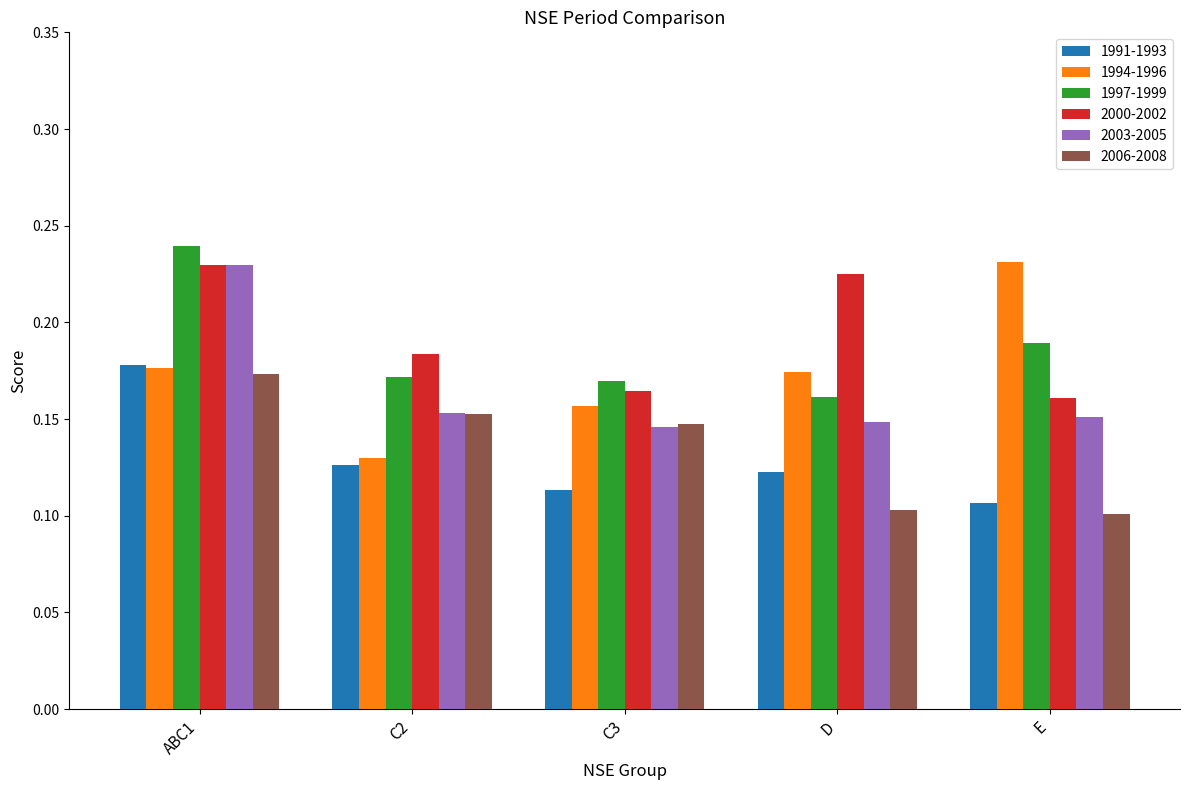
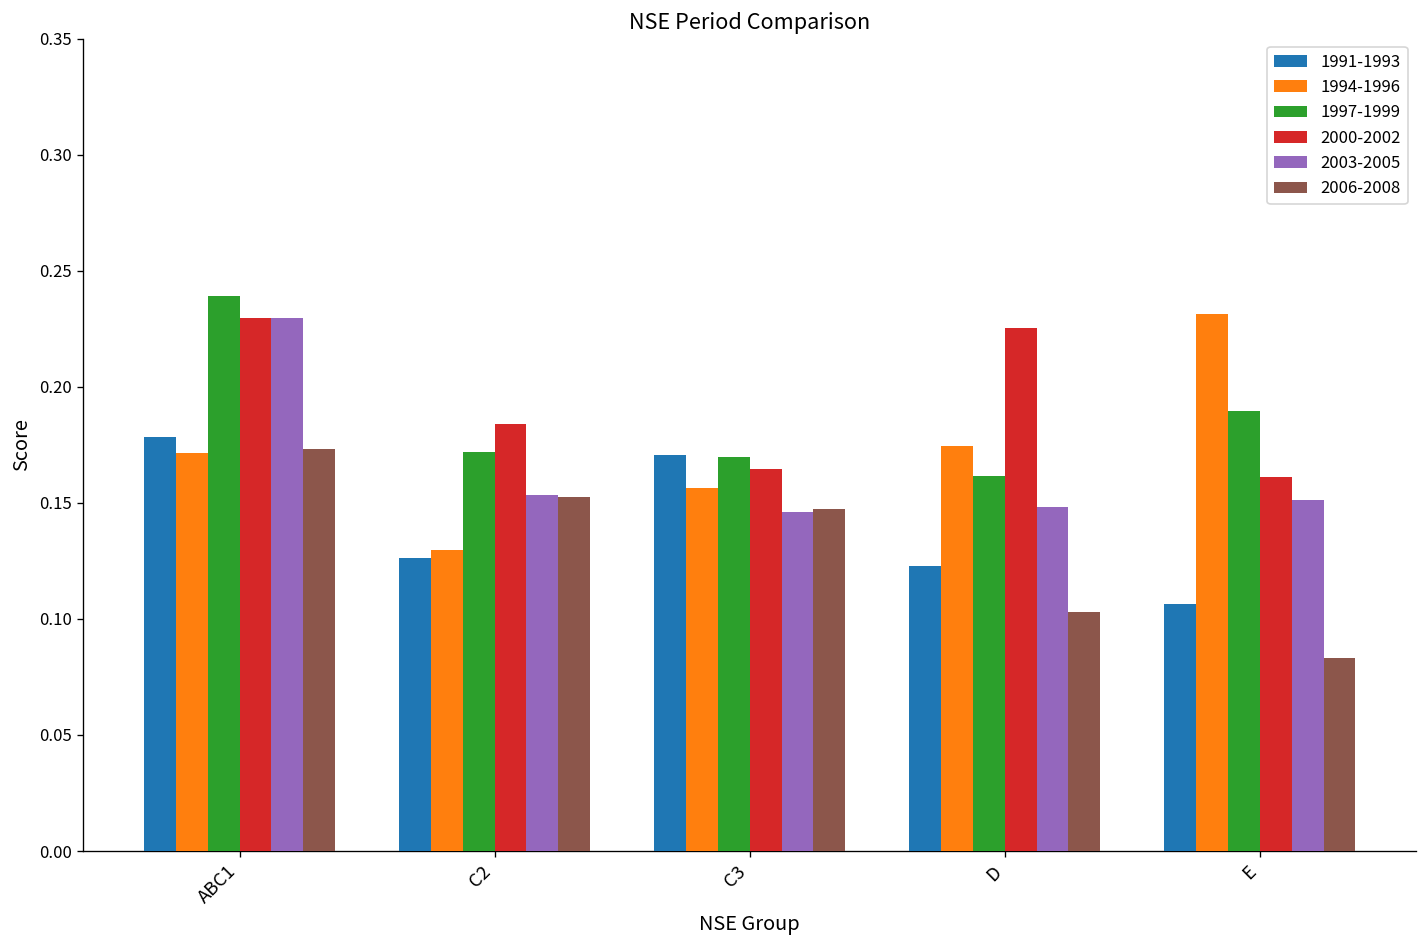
  {
    "1991-1993": {
      "ABC1": 0.178,
      "C2": 0.126,
-     "C3": 0.113,
+     "C3": 0.171,
      "D": 0.123,
      "E": 0.107
    },
    "1994-1996": {
-     "ABC1": 0.176,
+     "ABC1": 0.172,
      "C2": 0.130,
      "C3": 0.157,
      "D": 0.175,
      "E": 0.231
    },
    "1997-1999": {
      "ABC1": 0.239,
      "C2": 0.172,
      "C3": 0.170,
      "D": 0.162,
      "E": 0.190
    },
    "2000-2002": {
      "ABC1": 0.230,
      "C2": 0.184,
      "C3": 0.165,
      "D": 0.225,
      "E": 0.161
    },
    "2003-2005": {
      "ABC1": 0.230,
      "C2": 0.153,
      "C3": 0.146,
      "D": 0.148,
      "E": 0.151
    },
    "2006-2008": {
      "ABC1": 0.173,
      "C2": 0.153,
      "C3": 0.147,
      "D": 0.103,
-     "E": 0.101
+     "E": 0.083
    }
  }
